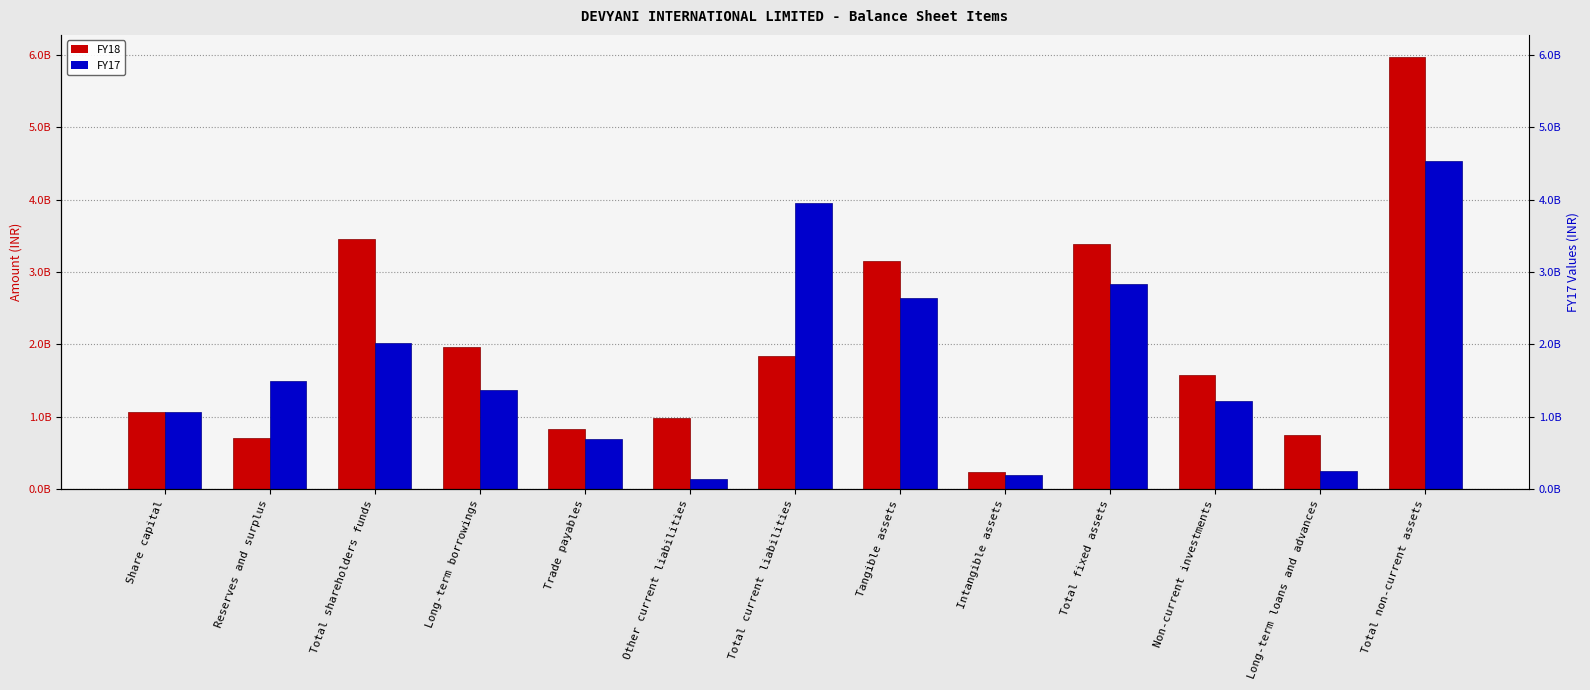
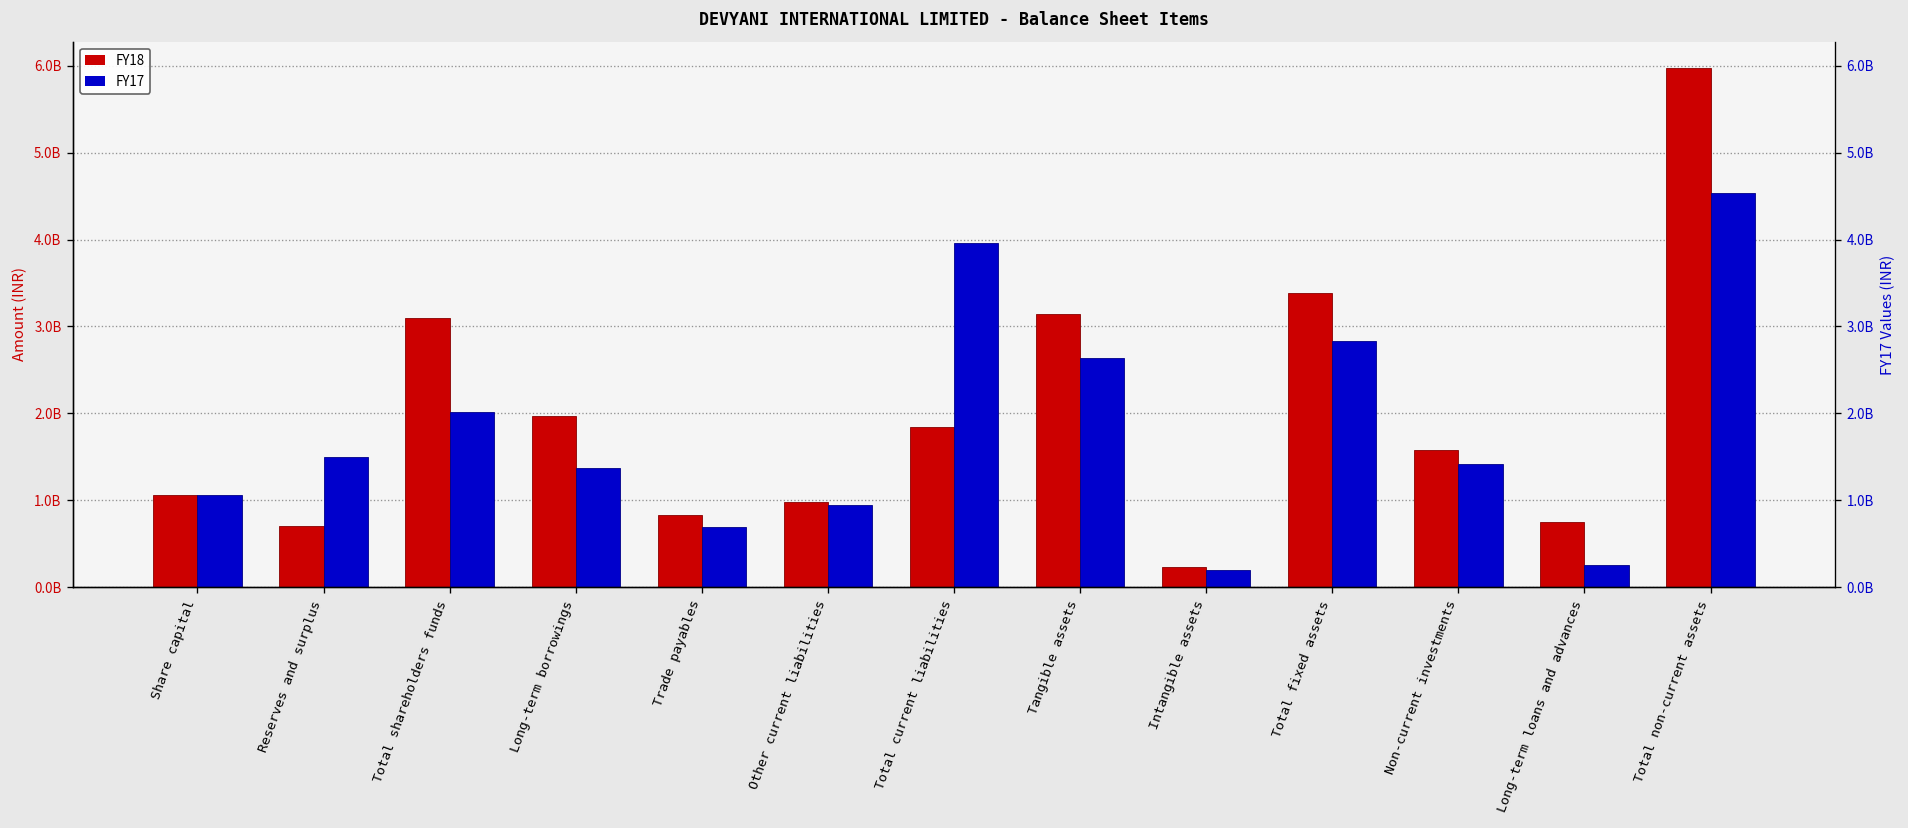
  {
    "FY18": {
      "Share capital": 1100000000,
      "Reserves and surplus": 700000000,
-     "Total shareholders funds": 3500000000,
+     "Total shareholders funds": 3100000000,
      "Long-term borrowings": 2000000000,
      "Trade payables": 800000000,
      "Other current liabilities": 1000000000,
      "Total current liabilities": 1800000000,
      "Tangible assets": 3100000000,
      "Intangible assets": 200000000,
      "Total fixed assets": 3400000000,
      "Non-current investments": 1600000000,
      "Long-term loans and advances": 800000000,
      "Total non-current assets": 6000000000
    },
    "FY17": {
      "Share capital": 1100000000,
      "Reserves and surplus": 1500000000,
      "Total shareholders funds": 2000000000,
      "Long-term borrowings": 1400000000,
      "Trade payables": 700000000,
-     "Other current liabilities": 100000000,
+     "Other current liabilities": 900000000,
      "Total current liabilities": 4000000000,
      "Tangible assets": 2600000000,
      "Intangible assets": 200000000,
      "Total fixed assets": 2800000000,
-     "Non-current investments": 1200000000,
+     "Non-current investments": 1400000000,
      "Long-term loans and advances": 300000000,
      "Total non-current assets": 4500000000
    }
  }
